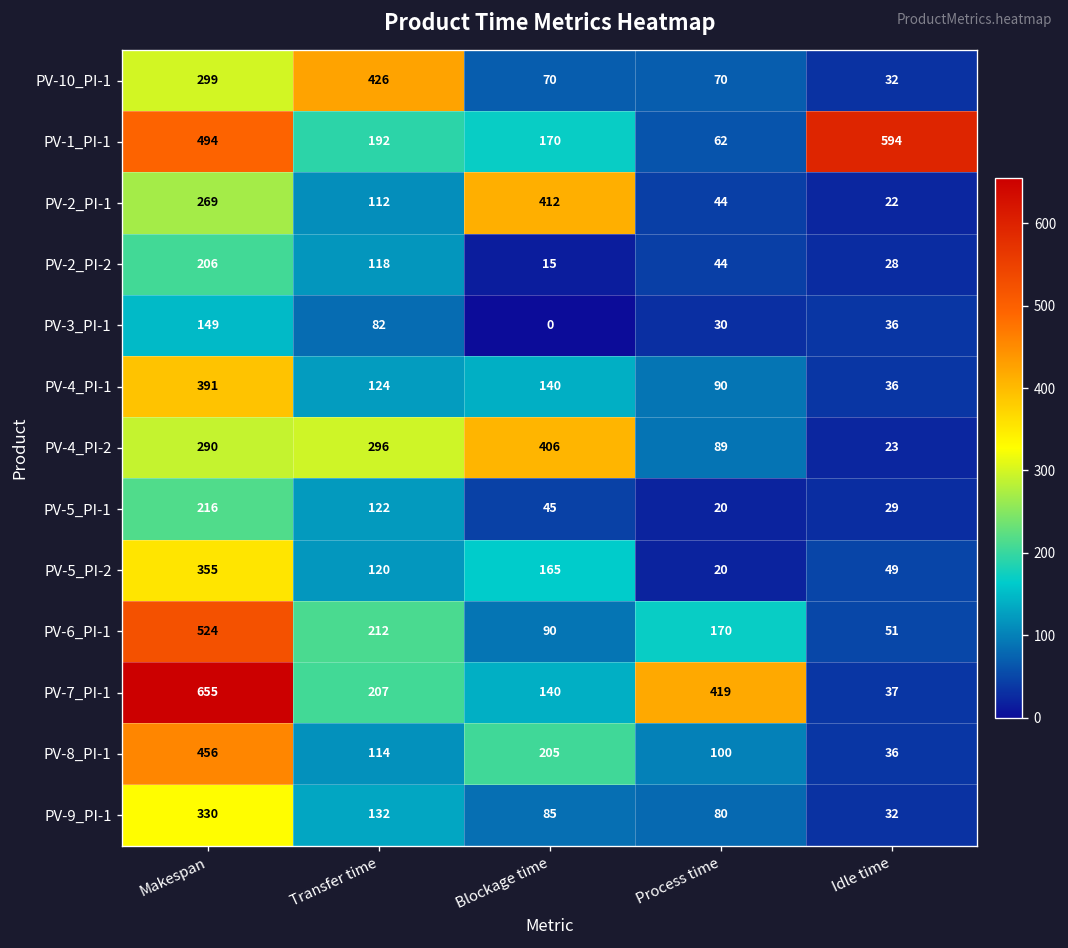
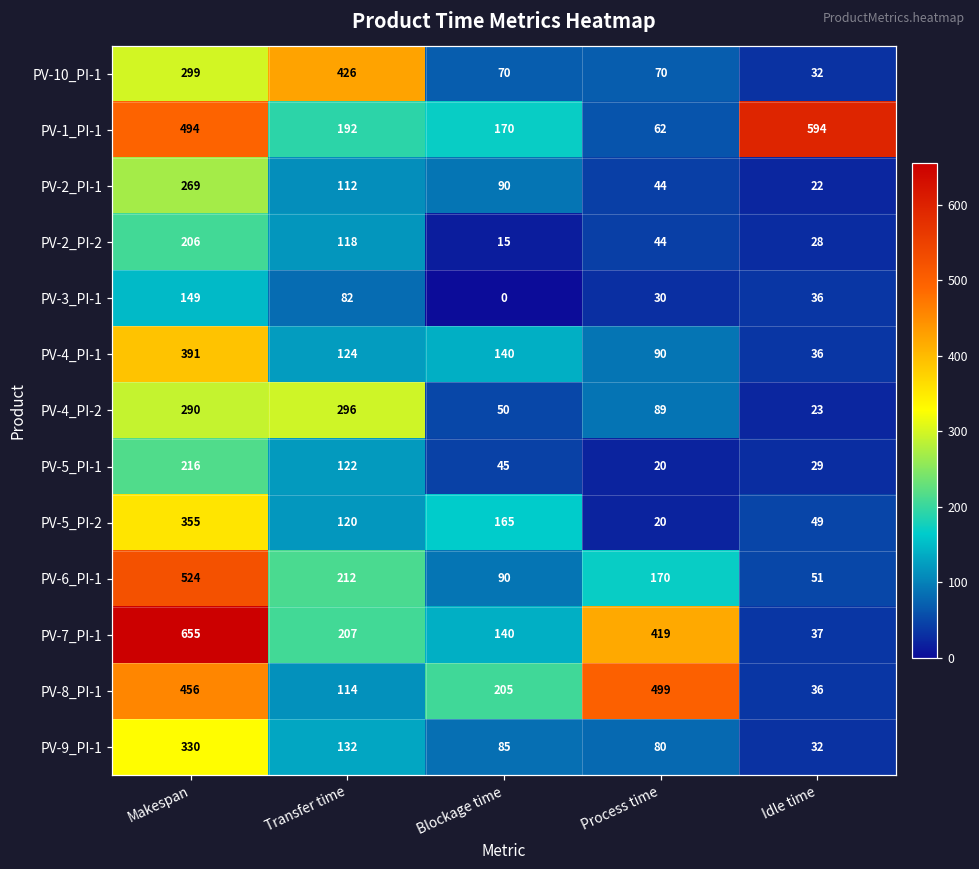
  {
    "PV-10_PI-1": {
      "Makespan": 299,
      "Transfer time": 426,
      "Blockage time": 70,
      "Process time": 70,
      "Idle time": 32
    },
    "PV-1_PI-1": {
      "Makespan": 494,
      "Transfer time": 192,
      "Blockage time": 170,
      "Process time": 62,
      "Idle time": 594
    },
    "PV-2_PI-1": {
      "Makespan": 269,
      "Transfer time": 112,
-     "Blockage time": 412,
+     "Blockage time": 90,
      "Process time": 44,
      "Idle time": 22
    },
    "PV-2_PI-2": {
      "Makespan": 206,
      "Transfer time": 118,
      "Blockage time": 15,
      "Process time": 44,
      "Idle time": 28
    },
    "PV-3_PI-1": {
      "Makespan": 149,
      "Transfer time": 82,
      "Blockage time": 0,
      "Process time": 30,
      "Idle time": 36
    },
    "PV-4_PI-1": {
      "Makespan": 391,
      "Transfer time": 124,
      "Blockage time": 140,
      "Process time": 90,
      "Idle time": 36
    },
    "PV-4_PI-2": {
      "Makespan": 290,
      "Transfer time": 296,
-     "Blockage time": 406,
+     "Blockage time": 50,
      "Process time": 89,
      "Idle time": 23
    },
    "PV-5_PI-1": {
      "Makespan": 216,
      "Transfer time": 122,
      "Blockage time": 45,
      "Process time": 20,
      "Idle time": 29
    },
    "PV-5_PI-2": {
      "Makespan": 355,
      "Transfer time": 120,
      "Blockage time": 165,
      "Process time": 20,
      "Idle time": 49
    },
    "PV-6_PI-1": {
      "Makespan": 524,
      "Transfer time": 212,
      "Blockage time": 90,
      "Process time": 170,
      "Idle time": 51
    },
    "PV-7_PI-1": {
      "Makespan": 655,
      "Transfer time": 207,
      "Blockage time": 140,
      "Process time": 419,
      "Idle time": 37
    },
    "PV-8_PI-1": {
      "Makespan": 456,
      "Transfer time": 114,
      "Blockage time": 205,
-     "Process time": 100,
+     "Process time": 499,
      "Idle time": 36
    },
    "PV-9_PI-1": {
      "Makespan": 330,
      "Transfer time": 132,
      "Blockage time": 85,
      "Process time": 80,
      "Idle time": 32
    }
  }
